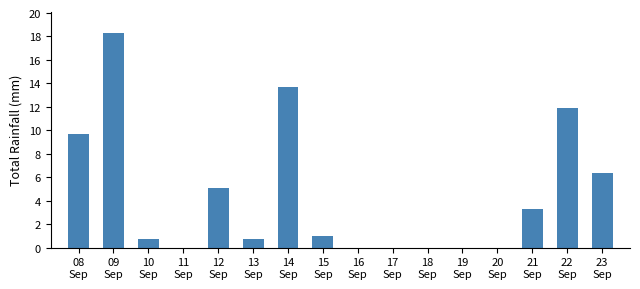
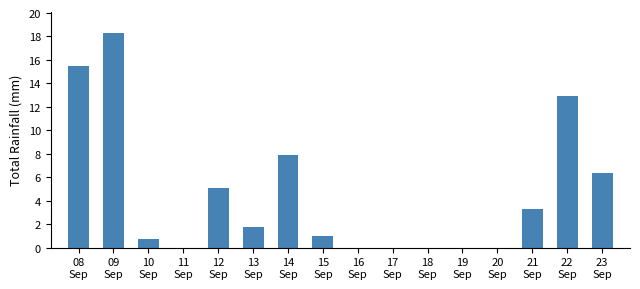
  {
-   "08 Sep": 9.7,
+   "08 Sep": 15.5,
    "09 Sep": 18.3,
    "10 Sep": 0.8,
    "11 Sep": 0.0,
    "12 Sep": 5.1,
-   "13 Sep": 0.8,
-   "14 Sep": 13.7,
+   "13 Sep": 1.8,
+   "14 Sep": 7.9,
    "15 Sep": 1.0,
    "16 Sep": 0.0,
    "17 Sep": 0.0,
    "18 Sep": 0.0,
    "19 Sep": 0.0,
    "20 Sep": 0.0,
    "21 Sep": 3.3,
-   "22 Sep": 11.9,
+   "22 Sep": 13.0,
    "23 Sep": 6.4
  }
